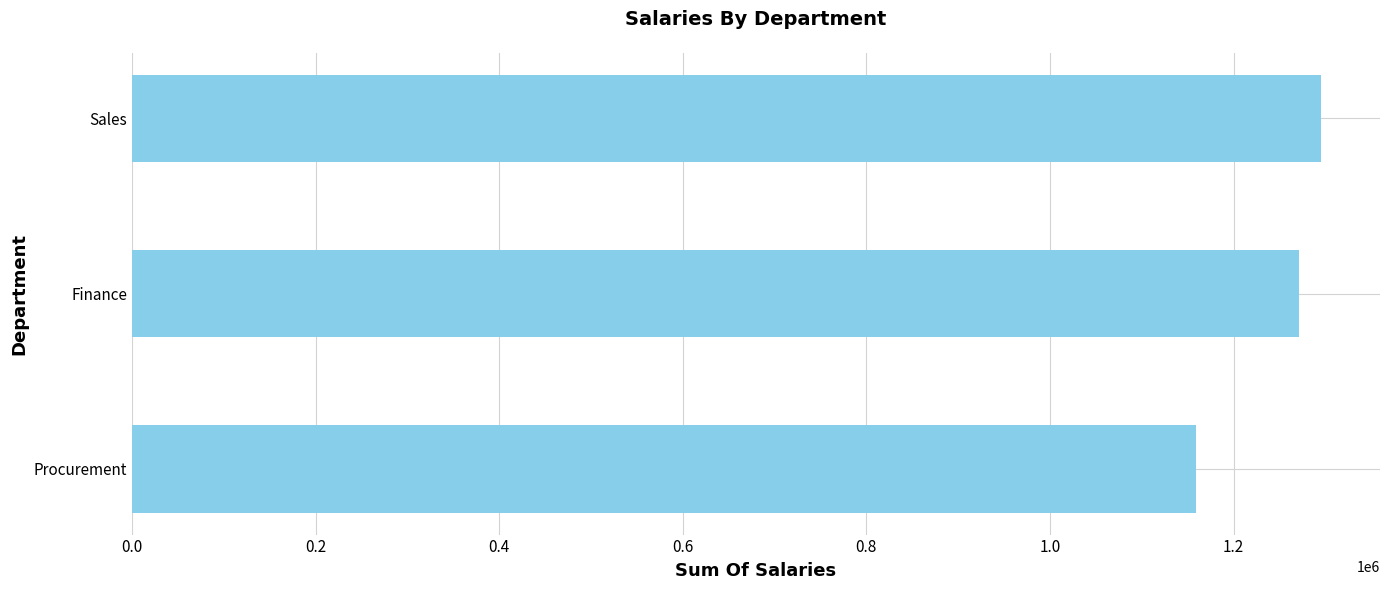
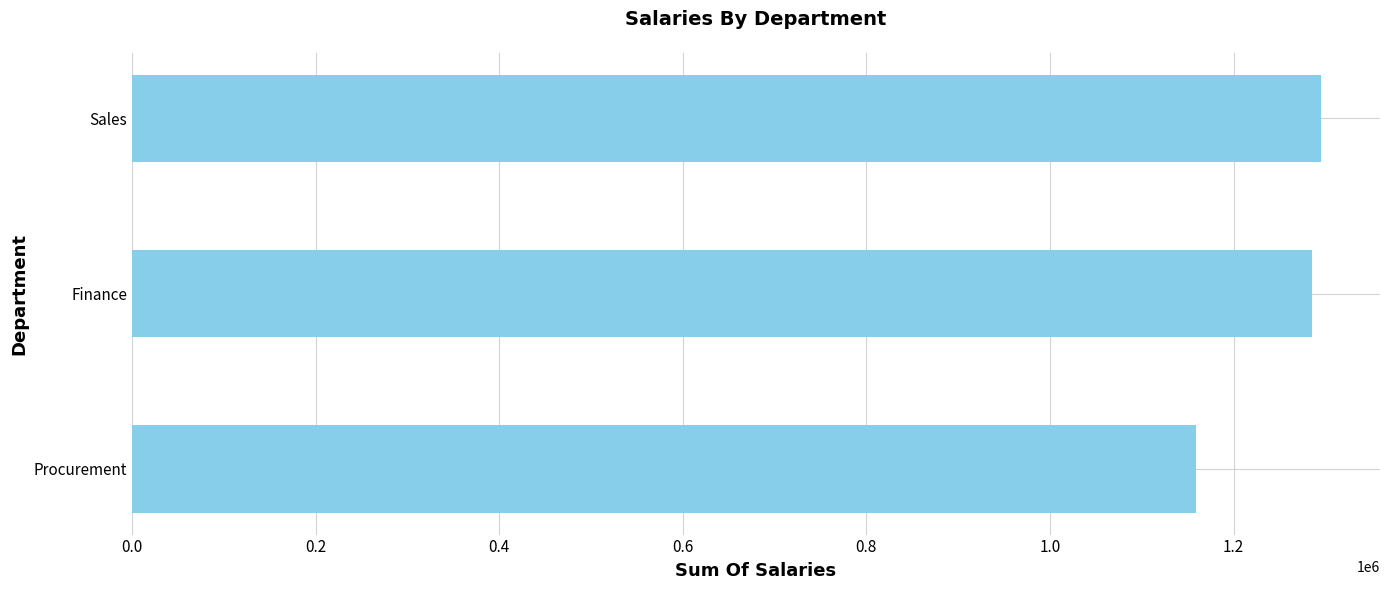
  {
    "Sales": 1290000,
-   "Finance": 1270000,
+   "Finance": 1290000,
    "Procurement": 1160000
  }
